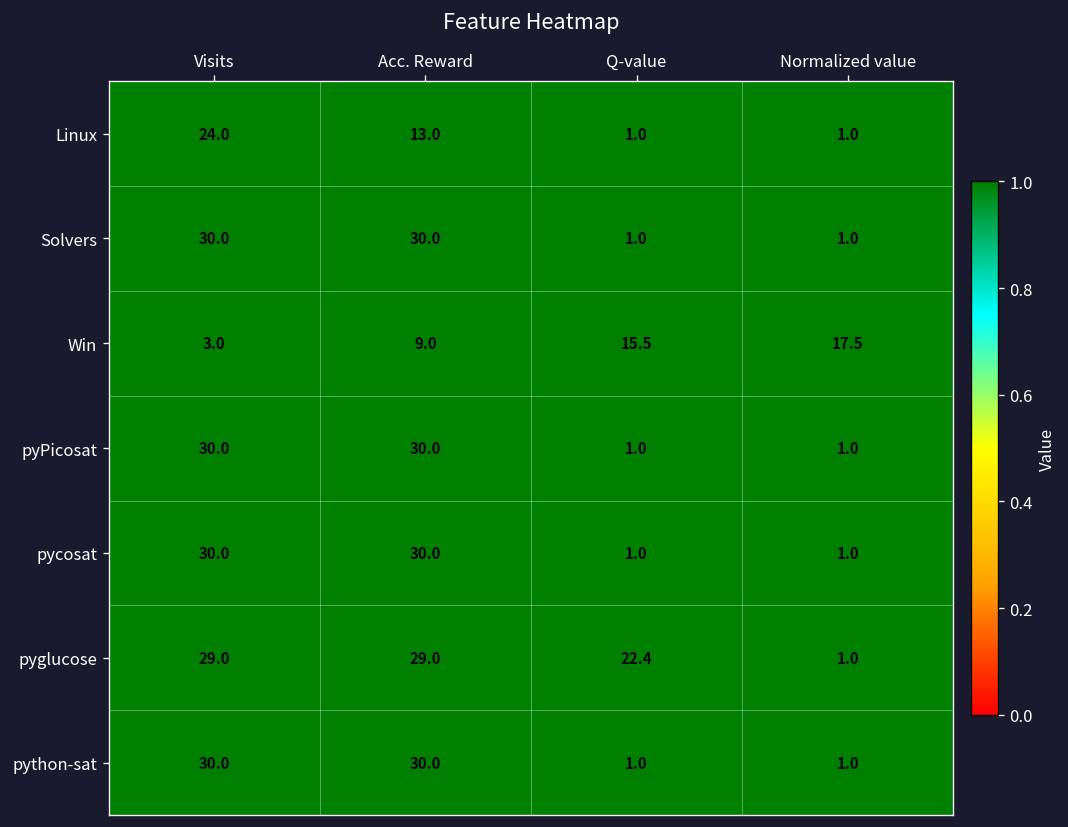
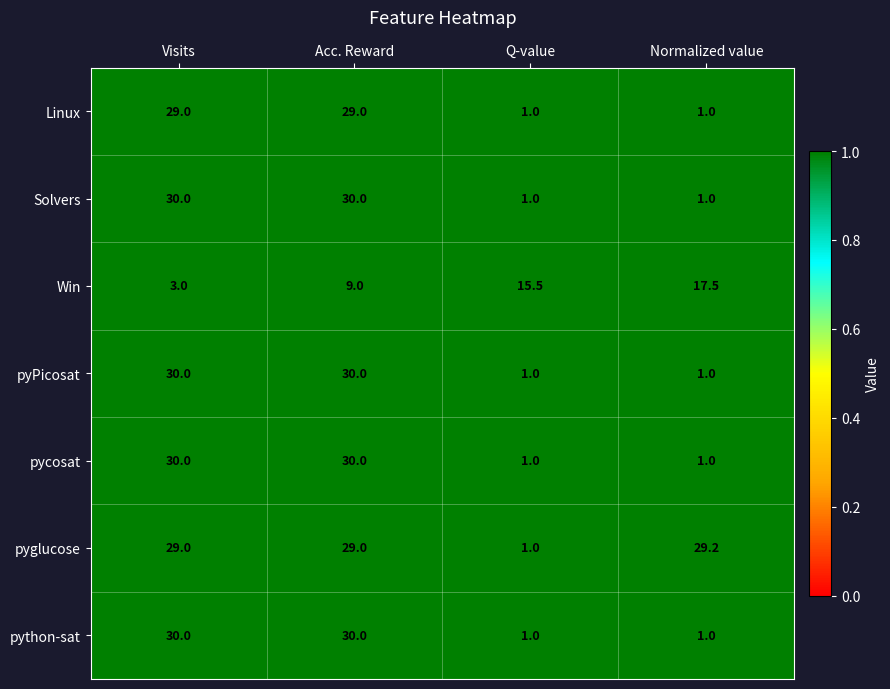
  {
    "Linux": {
-     "Visits": 24.0,
-     "Acc. Reward": 13.0,
+     "Visits": 29.0,
+     "Acc. Reward": 29.0,
      "Q-value": 1.0,
      "Normalized value": 1.0
    },
    "Solvers": {
      "Visits": 30.0,
      "Acc. Reward": 30.0,
      "Q-value": 1.0,
      "Normalized value": 1.0
    },
    "Win": {
      "Visits": 3.0,
      "Acc. Reward": 9.0,
      "Q-value": 15.5,
      "Normalized value": 17.5
    },
    "pyPicosat": {
      "Visits": 30.0,
      "Acc. Reward": 30.0,
      "Q-value": 1.0,
      "Normalized value": 1.0
    },
    "pycosat": {
      "Visits": 30.0,
      "Acc. Reward": 30.0,
      "Q-value": 1.0,
      "Normalized value": 1.0
    },
    "pyglucose": {
      "Visits": 29.0,
      "Acc. Reward": 29.0,
-     "Q-value": 22.4,
-     "Normalized value": 1.0
+     "Q-value": 1.0,
+     "Normalized value": 29.2
    },
    "python-sat": {
      "Visits": 30.0,
      "Acc. Reward": 30.0,
      "Q-value": 1.0,
      "Normalized value": 1.0
    }
  }
